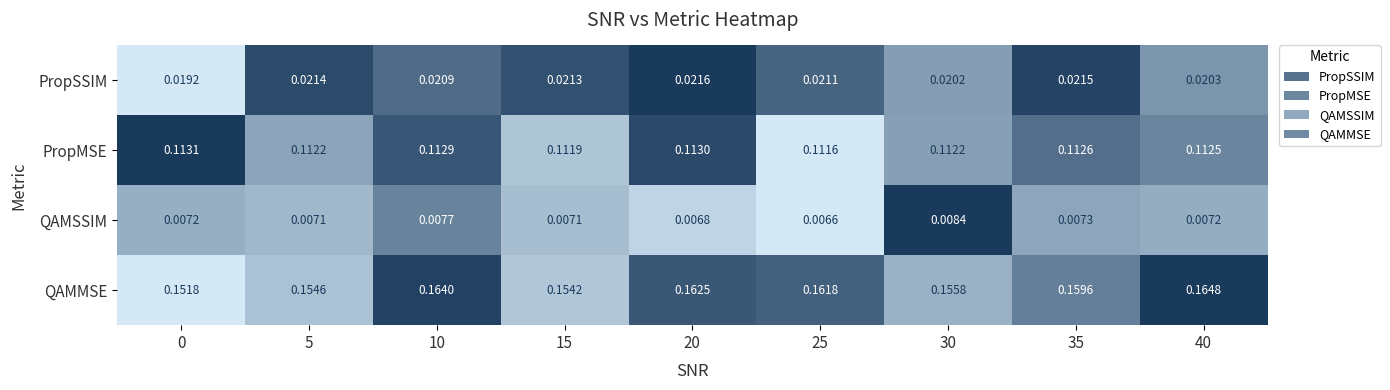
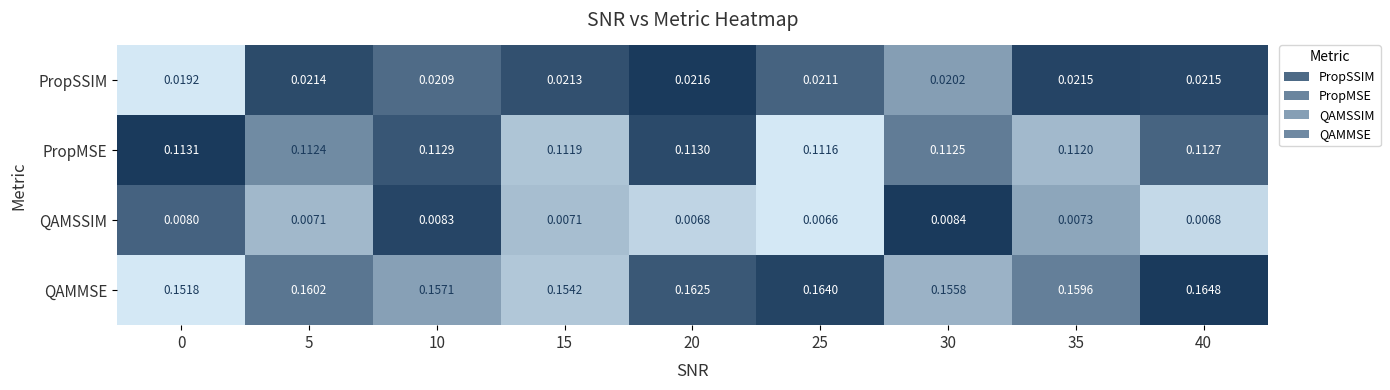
  {
    "PropSSIM": {
      "0": 0.0192,
      "5": 0.0214,
      "10": 0.0209,
      "15": 0.0213,
      "20": 0.0216,
      "25": 0.0211,
      "30": 0.0202,
      "35": 0.0215,
-     "40": 0.0203
+     "40": 0.0215
    },
    "PropMSE": {
      "0": 0.1131,
-     "5": 0.1122,
+     "5": 0.1124,
      "10": 0.1129,
      "15": 0.1119,
      "20": 0.1130,
      "25": 0.1116,
-     "30": 0.1122,
-     "35": 0.1126,
-     "40": 0.1125
+     "30": 0.1125,
+     "35": 0.1120,
+     "40": 0.1127
    },
    "QAMSSIM": {
-     "0": 0.0072,
+     "0": 0.0080,
      "5": 0.0071,
-     "10": 0.0077,
+     "10": 0.0083,
      "15": 0.0071,
      "20": 0.0068,
      "25": 0.0066,
      "30": 0.0084,
      "35": 0.0073,
-     "40": 0.0072
+     "40": 0.0068
    },
    "QAMMSE": {
      "0": 0.1518,
-     "5": 0.1546,
-     "10": 0.1640,
+     "5": 0.1602,
+     "10": 0.1571,
      "15": 0.1542,
      "20": 0.1625,
-     "25": 0.1618,
+     "25": 0.1640,
      "30": 0.1558,
      "35": 0.1596,
      "40": 0.1648
    }
  }
